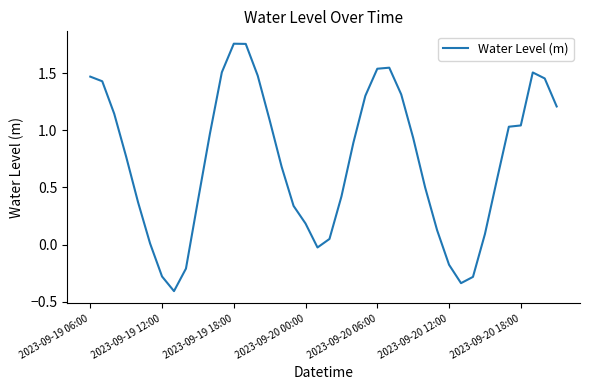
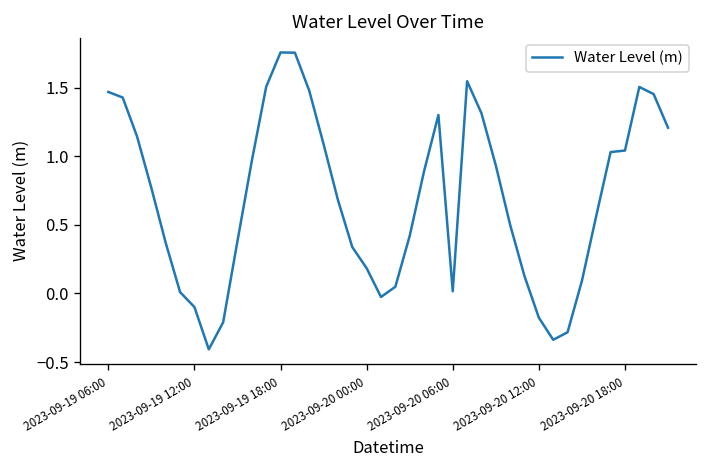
  {
    "2023-09-19 06:00": 1.47,
-   "2023-09-19 12:00": -0.28,
+   "2023-09-19 12:00": -0.10,
    "2023-09-19 18:00": 1.76,
    "2023-09-20 00:00": 0.18,
-   "2023-09-20 06:00": 1.54,
+   "2023-09-20 06:00": 0.02,
    "2023-09-20 12:00": -0.18,
    "2023-09-20 18:00": 1.04
  }
